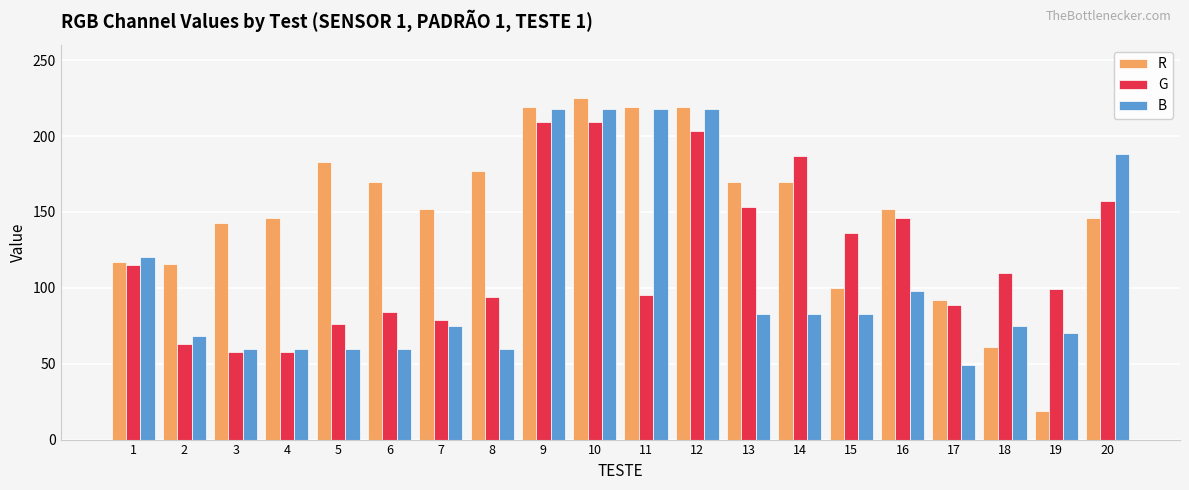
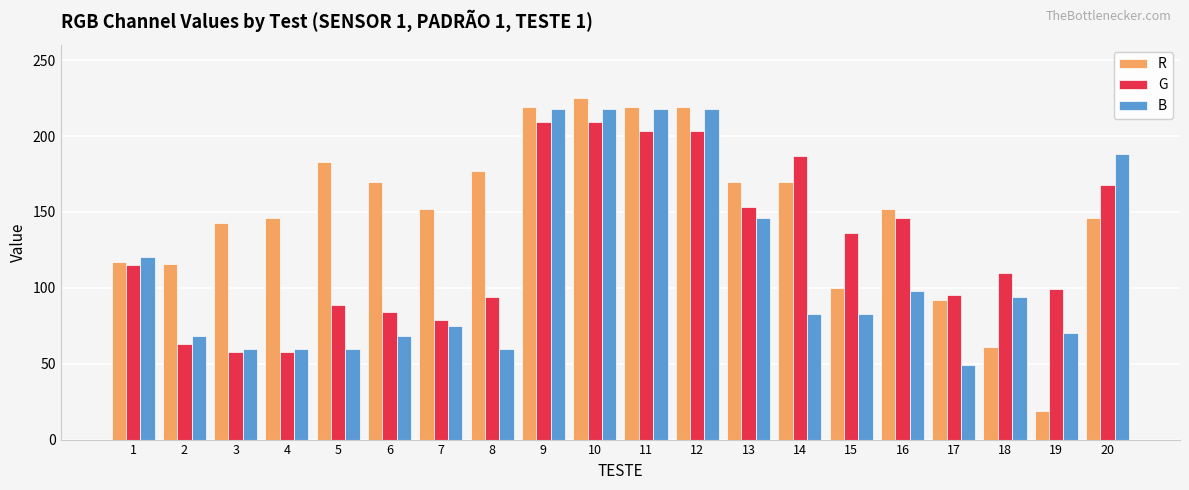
  {
    "R": {
      "1": 117,
      "2": 116,
      "3": 143,
      "4": 146,
      "5": 183,
      "6": 170,
      "7": 152,
      "8": 177,
      "9": 219,
      "10": 225,
      "11": 219,
      "12": 219,
      "13": 170,
      "14": 170,
      "15": 100,
      "16": 152,
      "17": 92,
      "18": 61,
      "19": 19,
      "20": 146
    },
    "G": {
      "1": 115,
      "2": 63,
      "3": 58,
      "4": 58,
-     "5": 76,
+     "5": 89,
      "6": 84,
      "7": 79,
      "8": 94,
      "9": 209,
      "10": 209,
-     "11": 95,
+     "11": 203,
      "12": 203,
      "13": 153,
      "14": 187,
      "15": 136,
      "16": 146,
-     "17": 89,
+     "17": 95,
      "18": 110,
      "19": 99,
-     "20": 157
+     "20": 168
    },
    "B": {
      "1": 120,
      "2": 68,
      "3": 60,
      "4": 60,
      "5": 60,
-     "6": 60,
+     "6": 68,
      "7": 75,
      "8": 60,
      "9": 218,
      "10": 218,
      "11": 218,
      "12": 218,
-     "13": 83,
+     "13": 146,
      "14": 83,
      "15": 83,
      "16": 98,
      "17": 49,
-     "18": 75,
+     "18": 94,
      "19": 70,
      "20": 188
    }
  }
